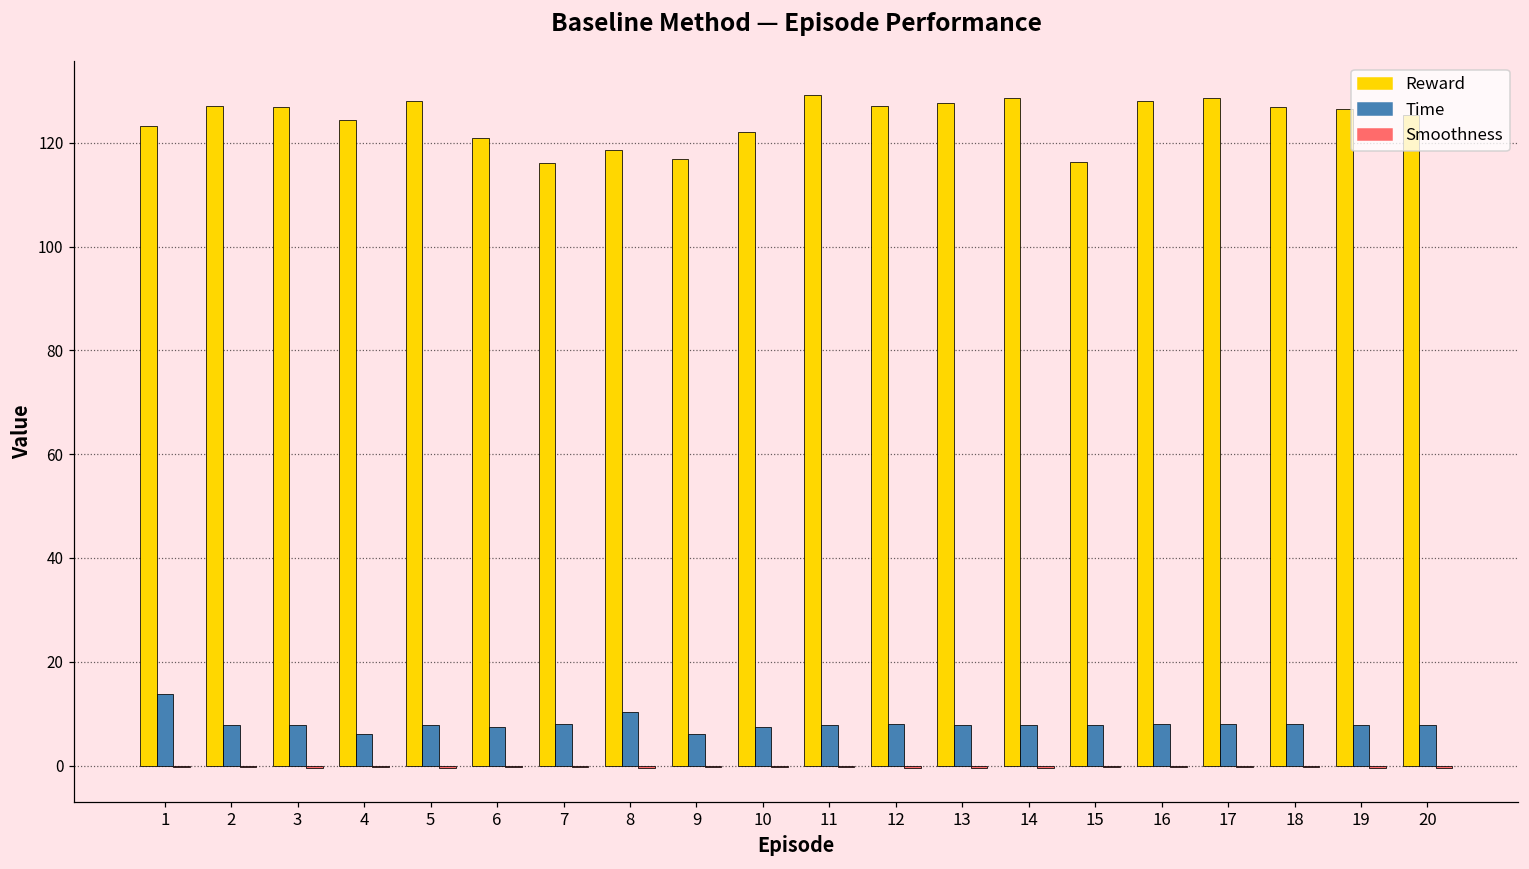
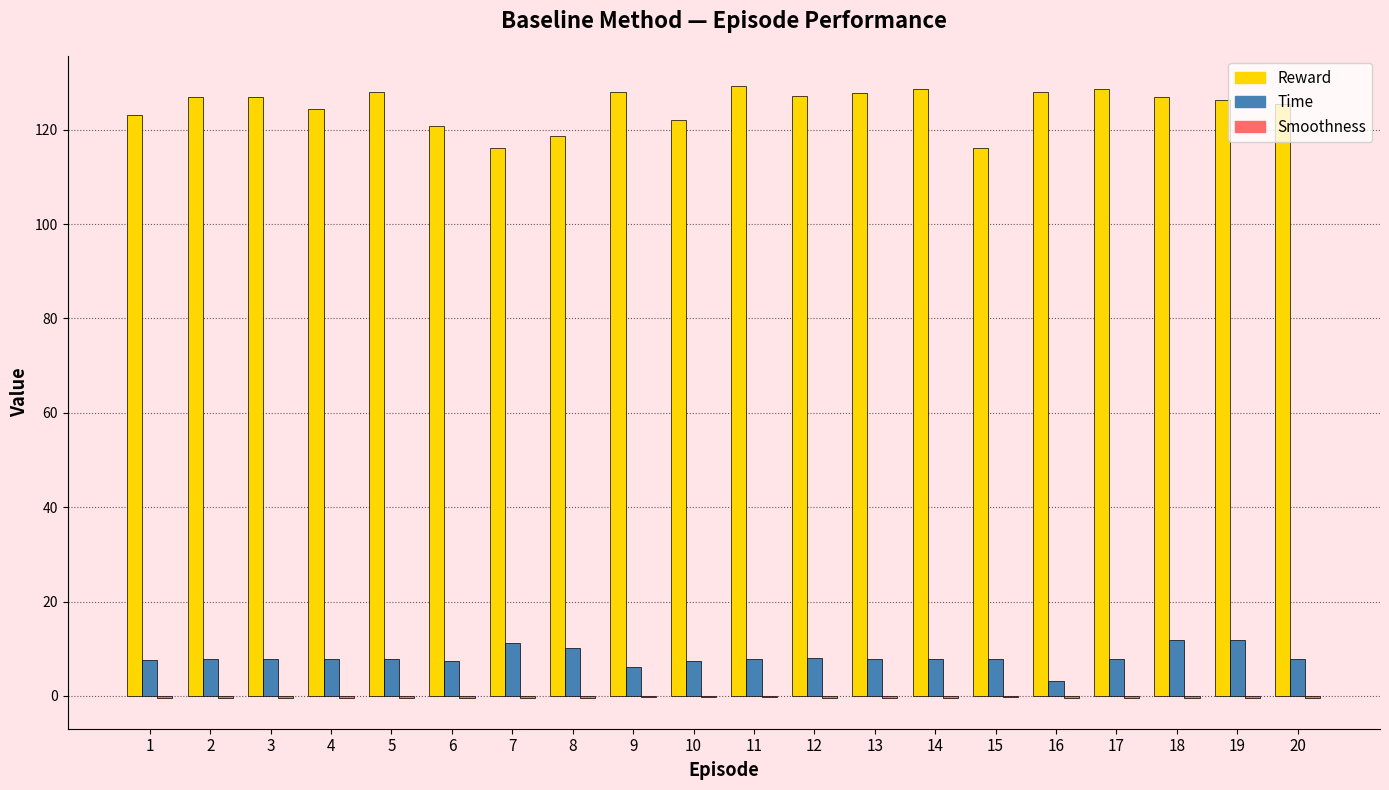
  {
    "Reward": {
      "1": 123,
      "2": 127,
      "3": 127,
      "4": 124,
      "5": 128,
      "6": 121,
      "7": 116,
      "8": 119,
-     "9": 117,
+     "9": 128,
      "10": 122,
      "11": 129,
      "12": 127,
      "13": 128,
      "14": 129,
      "15": 116,
      "16": 128,
      "17": 129,
      "18": 127,
      "19": 126
    },
    "Time": {
-     "1": 14,
+     "1": 8,
      "2": 8,
      "3": 8,
-     "4": 6,
+     "4": 8,
      "5": 8,
      "6": 8,
-     "7": 8,
+     "7": 11,
      "8": 10,
      "9": 6,
      "10": 7,
      "11": 8,
      "12": 8,
      "13": 8,
      "14": 8,
      "15": 8,
-     "16": 8,
+     "16": 3,
      "17": 8,
-     "18": 8,
-     "19": 8,
+     "18": 12,
+     "19": 12,
      "20": 8
    }
  }
